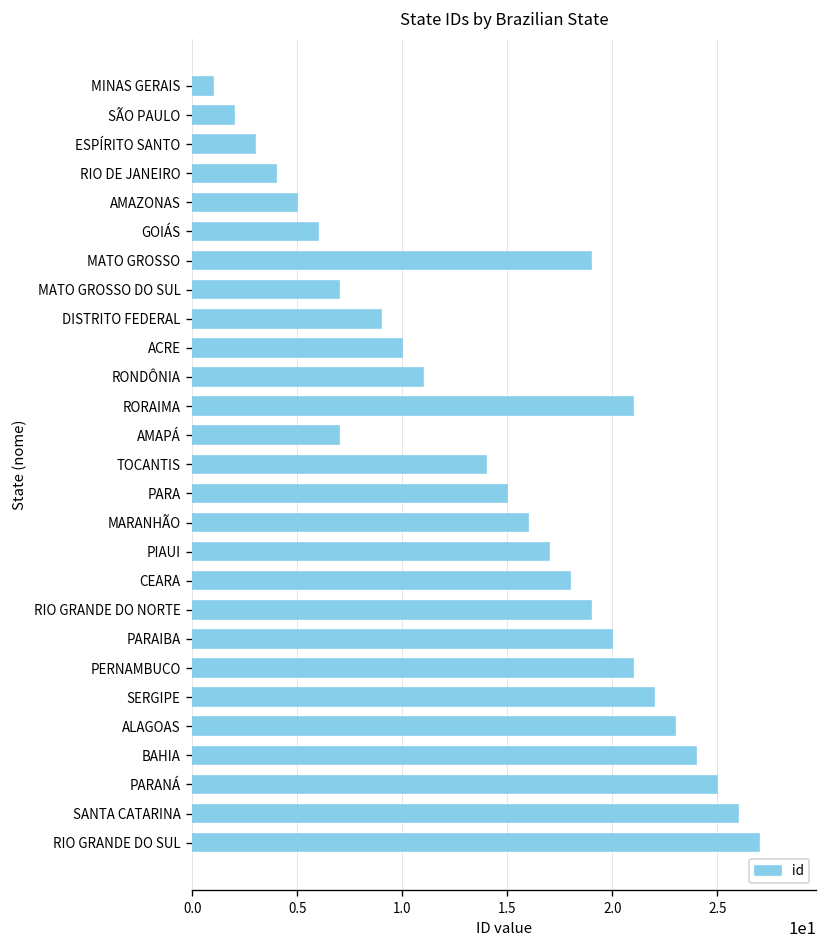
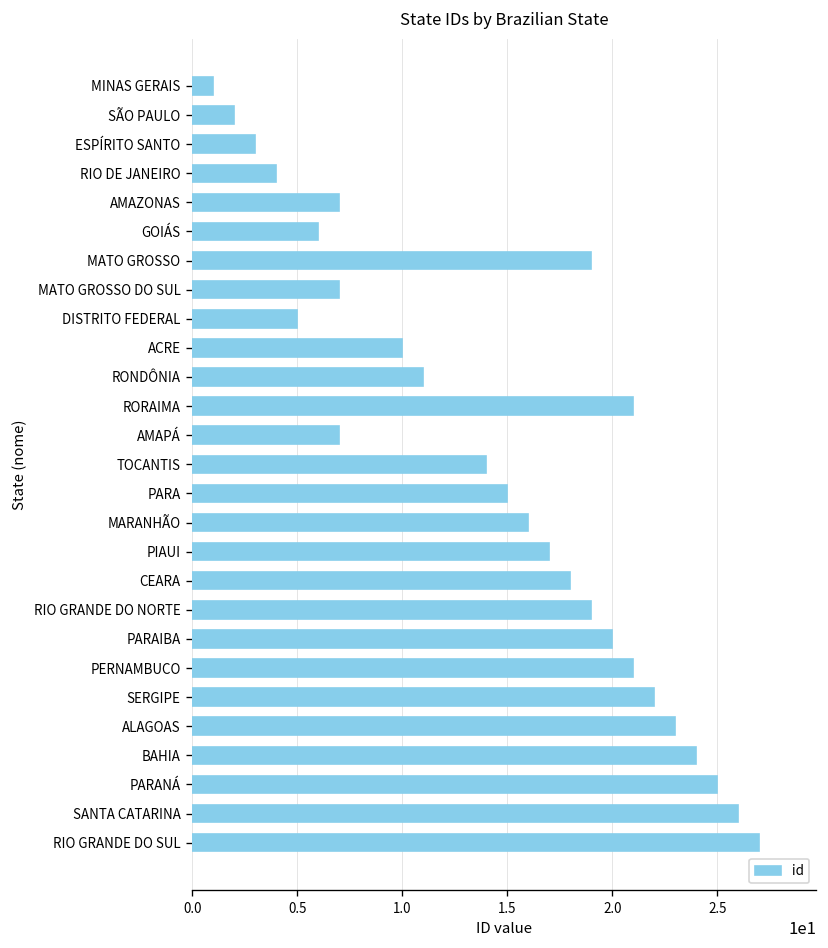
  {
    "MINAS GERAIS": 1,
    "SÃO PAULO": 2,
    "ESPÍRITO SANTO": 3,
    "RIO DE JANEIRO": 4,
-   "AMAZONAS": 5,
+   "AMAZONAS": 7,
    "GOIÁS": 6,
    "MATO GROSSO": 19,
    "MATO GROSSO DO SUL": 7,
-   "DISTRITO FEDERAL": 9,
+   "DISTRITO FEDERAL": 5,
    "ACRE": 10,
    "RONDÔNIA": 11,
    "RORAIMA": 21,
    "AMAPÁ": 7,
    "TOCANTIS": 14,
    "PARA": 15,
    "MARANHÃO": 16,
    "PIAUI": 17,
    "CEARA": 18,
    "RIO GRANDE DO NORTE": 19,
    "PARAIBA": 20,
    "PERNAMBUCO": 21,
    "SERGIPE": 22,
    "ALAGOAS": 23,
    "BAHIA": 24,
    "PARANÁ": 25,
    "SANTA CATARINA": 26,
    "RIO GRANDE DO SUL": 27
  }
